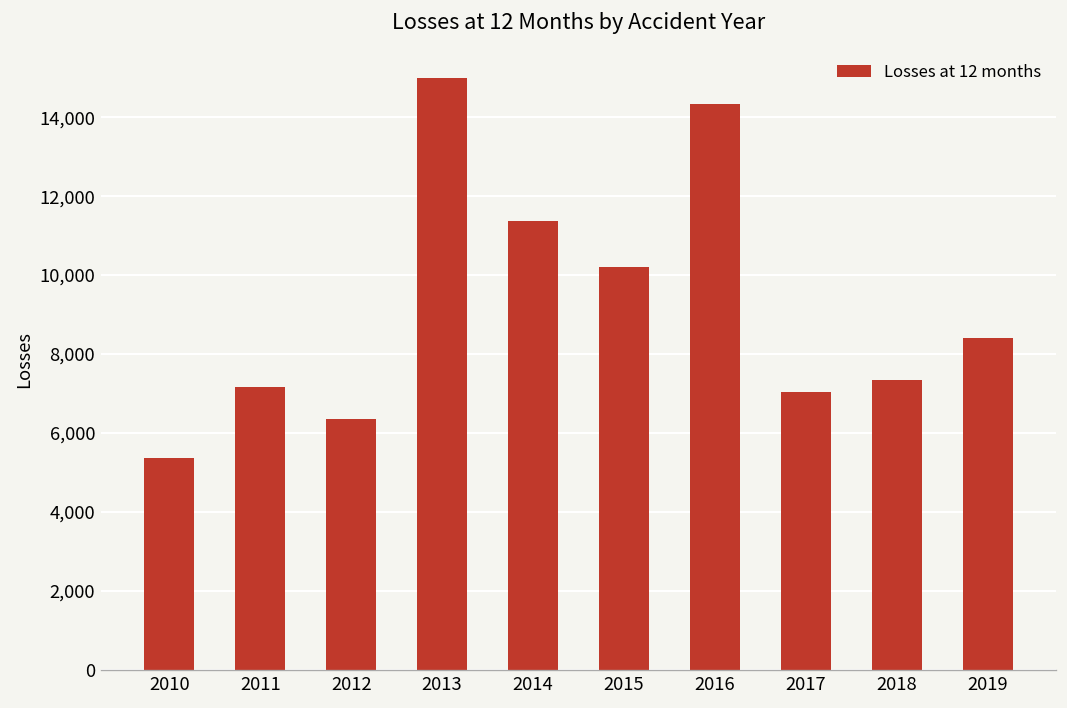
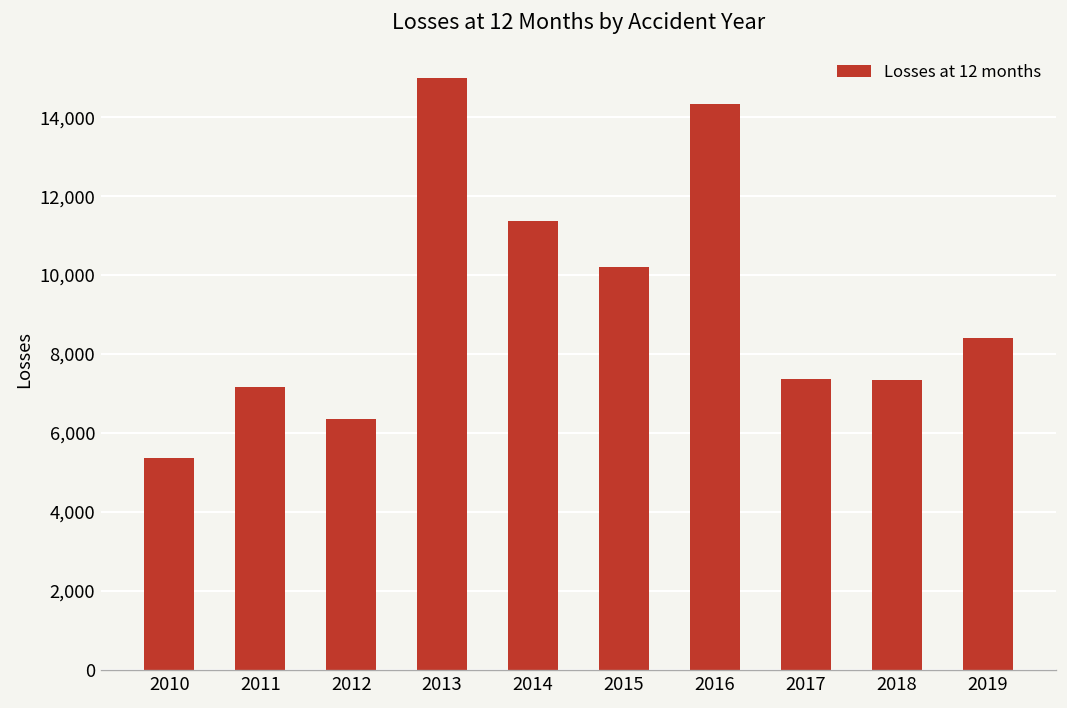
  {
    "2010": "5,400",
    "2011": "7,200",
    "2012": "6,300",
    "2013": "15,000",
    "2014": "11,400",
    "2015": "10,200",
    "2016": "14,300",
-   "2017": "7,000",
+   "2017": "7,400",
    "2018": "7,300",
    "2019": "8,400"
  }
